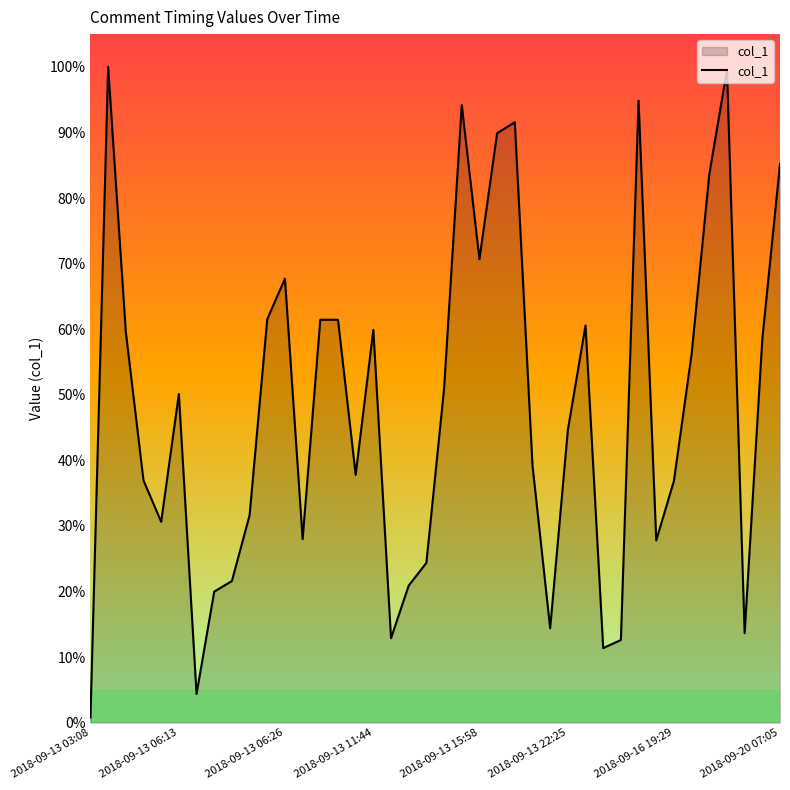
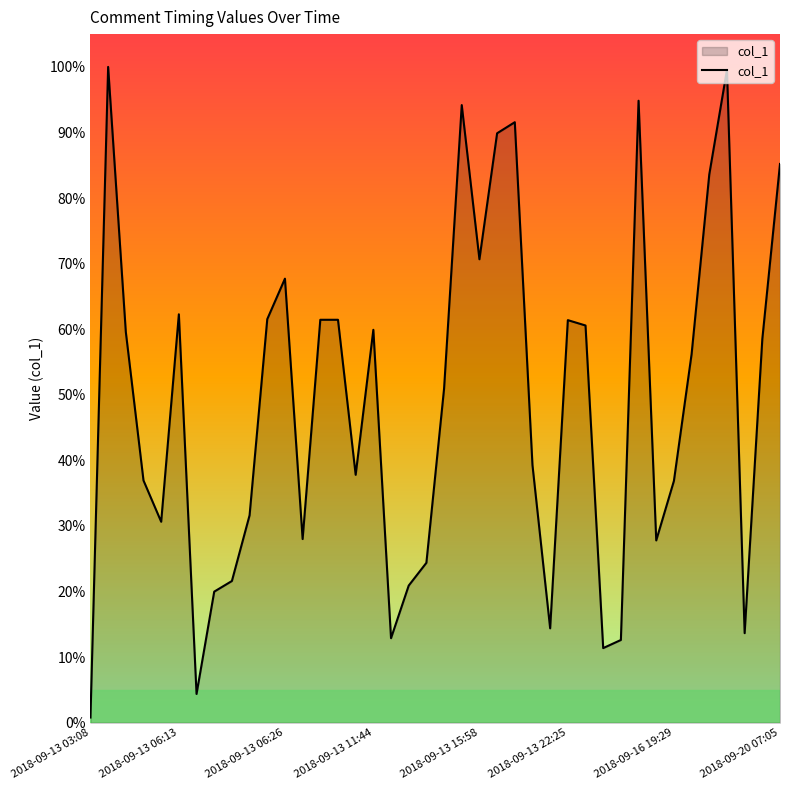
  {
-   "2018-09-13 06:13": "50%",
+   "2018-09-13 06:13": "62%",
    "2018-09-13 06:26": "68%",
    "2018-09-13 11:44": "60%",
    "2018-09-13 15:58": "71%",
-   "2018-09-13 22:25": "45%",
+   "2018-09-13 22:25": "61%",
    "2018-09-16 19:29": "37%",
    "2018-09-20 07:05": "85%"
  }
